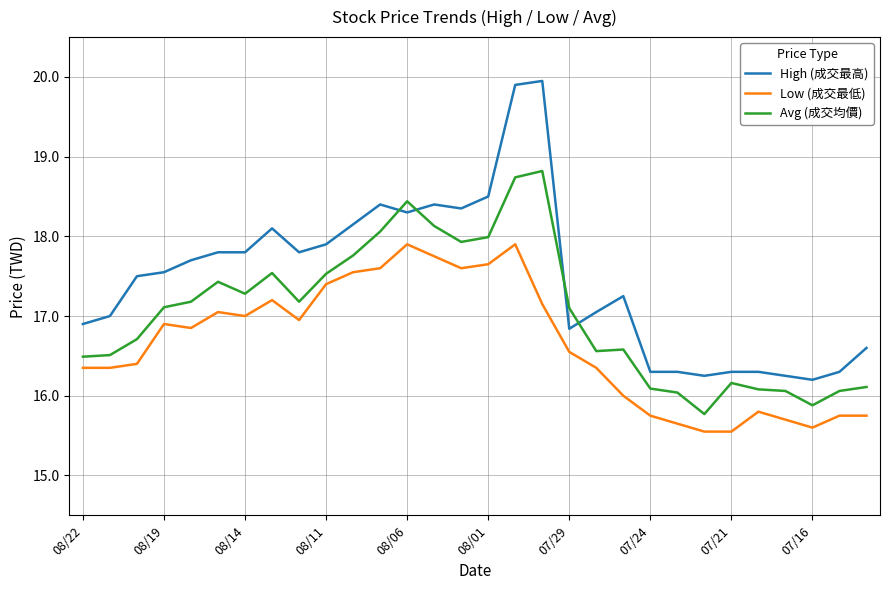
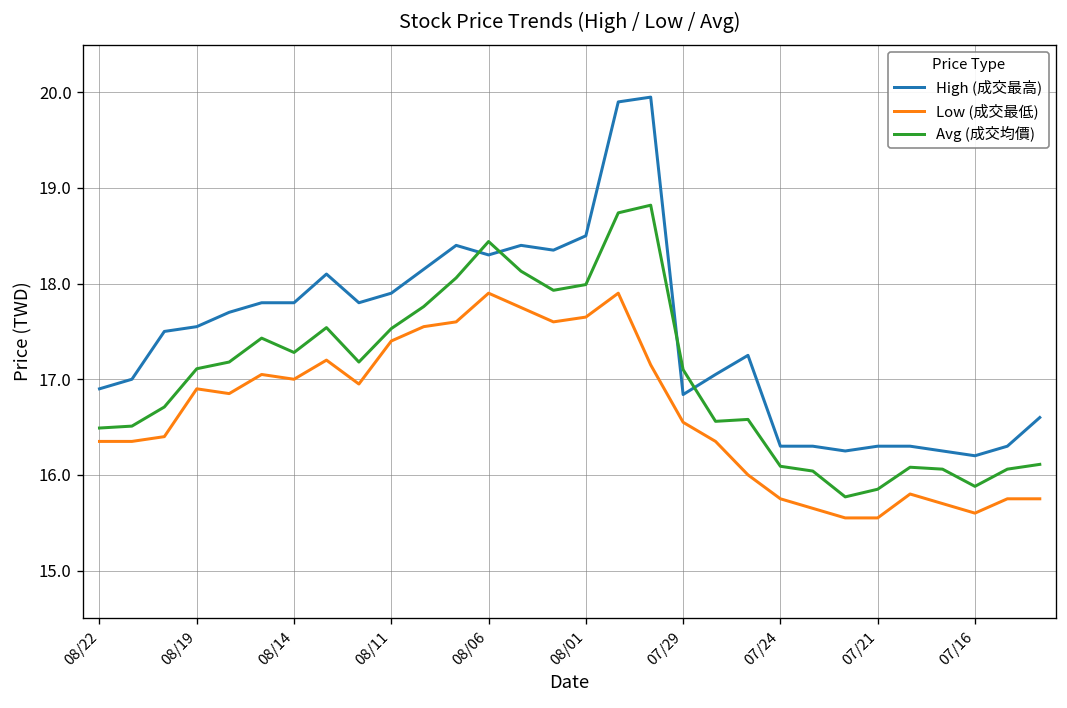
  {
    "High (成交最高)": {
      "08/22": 16.9,
      "08/19": 17.6,
      "08/14": 17.8,
      "08/11": 17.9,
      "08/06": 18.3,
      "08/01": 18.5,
      "07/29": 16.8,
      "07/24": 16.3,
      "07/21": 16.3,
      "07/16": 16.2
    },
    "Low (成交最低)": {
      "08/22": 16.4,
      "08/19": 16.9,
      "08/14": 17.0,
      "08/11": 17.4,
      "08/06": 17.9,
      "08/01": 17.7,
      "07/29": 16.6,
      "07/24": 15.8,
      "07/21": 15.6,
      "07/16": 15.6
    },
    "Avg (成交均價)": {
      "08/22": 16.5,
      "08/19": 17.1,
      "08/14": 17.3,
      "08/11": 17.5,
      "08/06": 18.4,
      "08/01": 18.0,
      "07/29": 17.1,
      "07/24": 16.1,
-     "07/21": 16.2,
+     "07/21": 15.9,
      "07/16": 15.9
    }
  }
